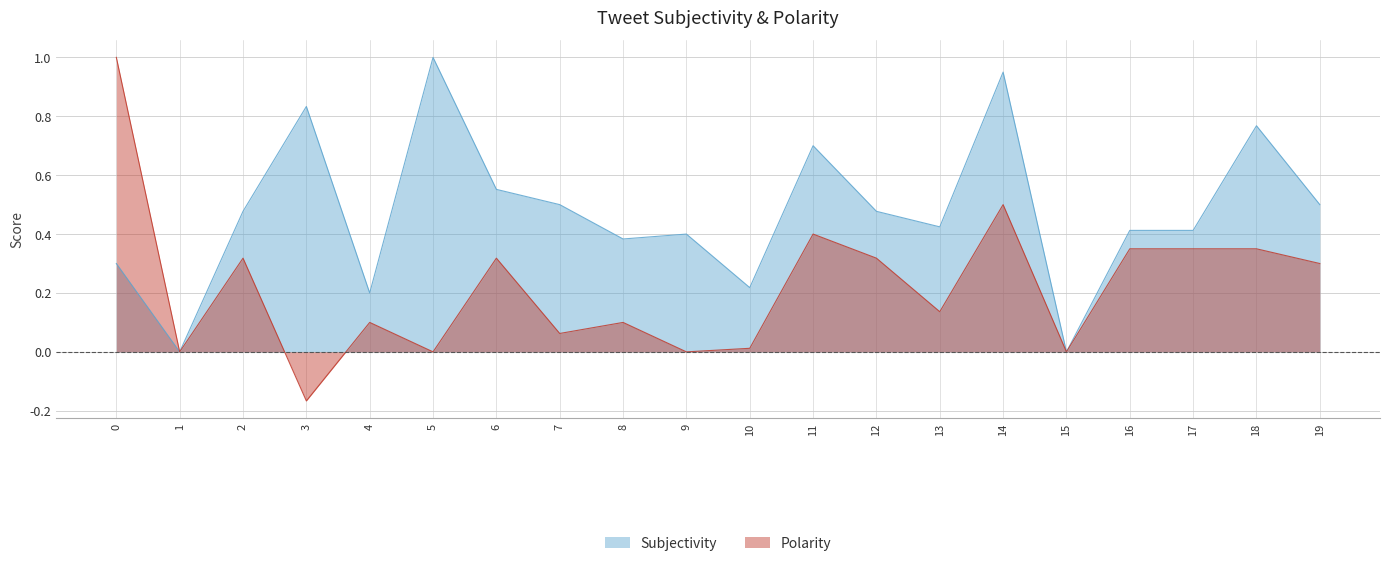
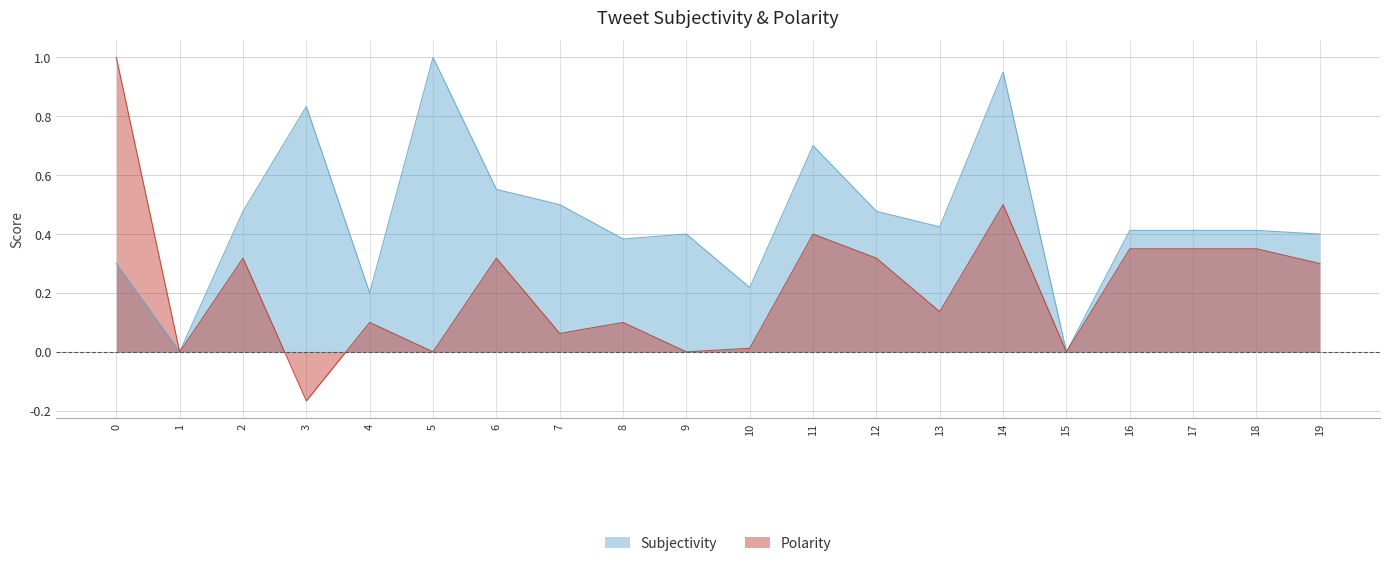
  {
    "Subjectivity": {
      "0": 0.30,
      "2": 0.48,
      "3": 0.83,
      "4": 0.20,
      "5": 1.00,
      "6": 0.55,
      "7": 0.50,
      "8": 0.38,
      "9": 0.40,
      "10": 0.22,
      "11": 0.70,
      "12": 0.48,
      "13": 0.42,
      "14": 0.95,
      "16": 0.41,
      "17": 0.41,
-     "18": 0.77,
-     "19": 0.5
+     "18": 0.41,
+     "19": 0.4
    }
  }
